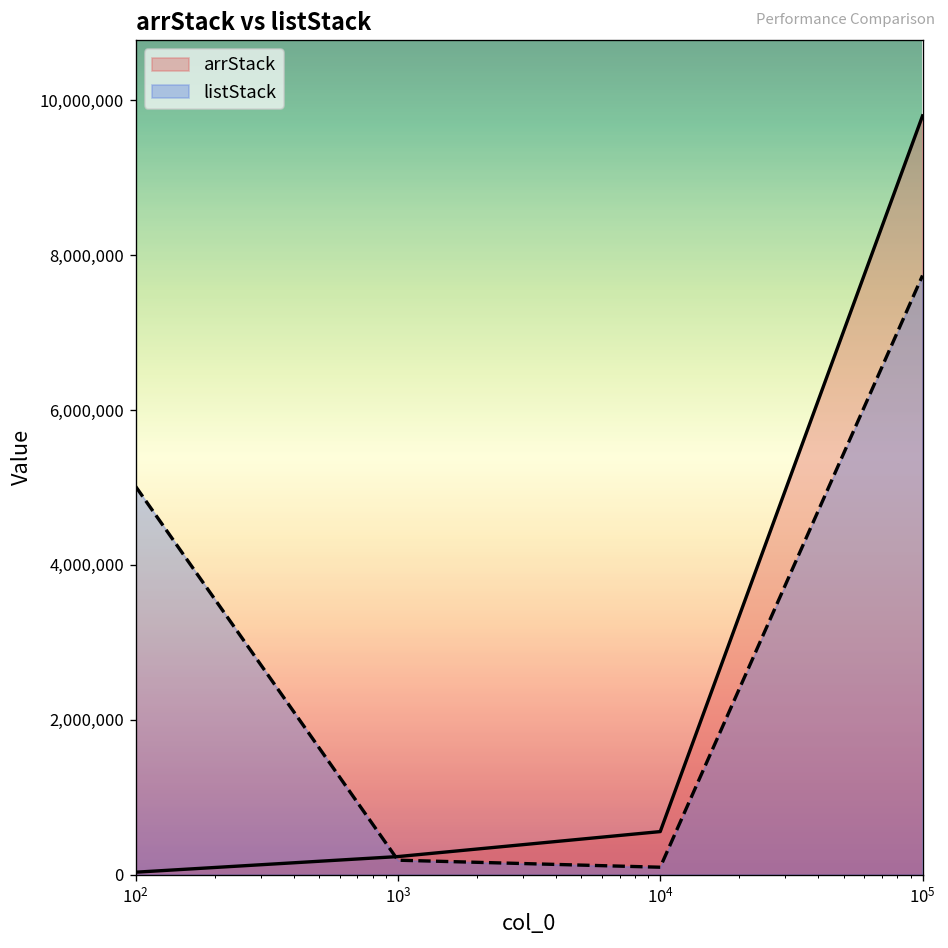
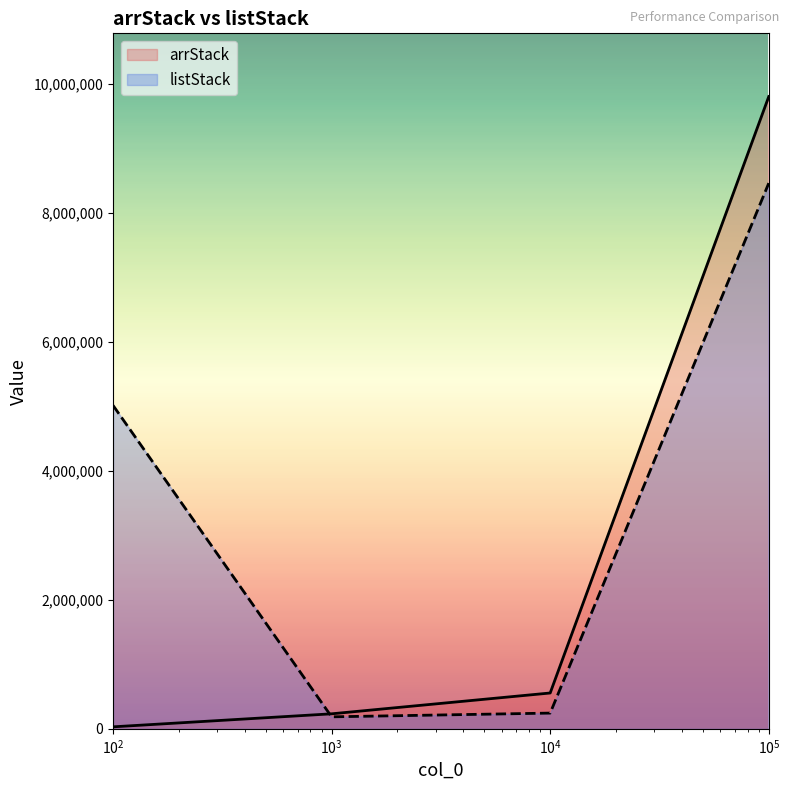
  {
    "arrStack": {
      "10^2": "0",
      "10^3": "200,000",
      "10^4": "600,000",
      "10^5": "9,800,000"
    },
    "listStack": {
      "10^2": "5,000,000",
      "10^3": "200,000",
-     "10^4": "100,000",
-     "10^5": "7,700,000"
+     "10^4": "200,000",
+     "10^5": "8,500,000"
    }
  }
